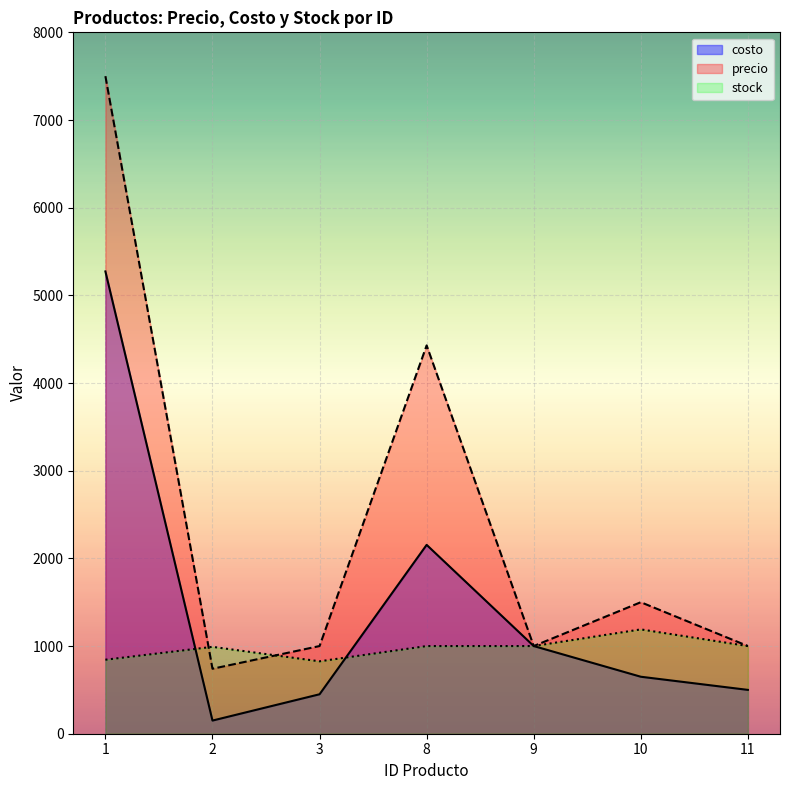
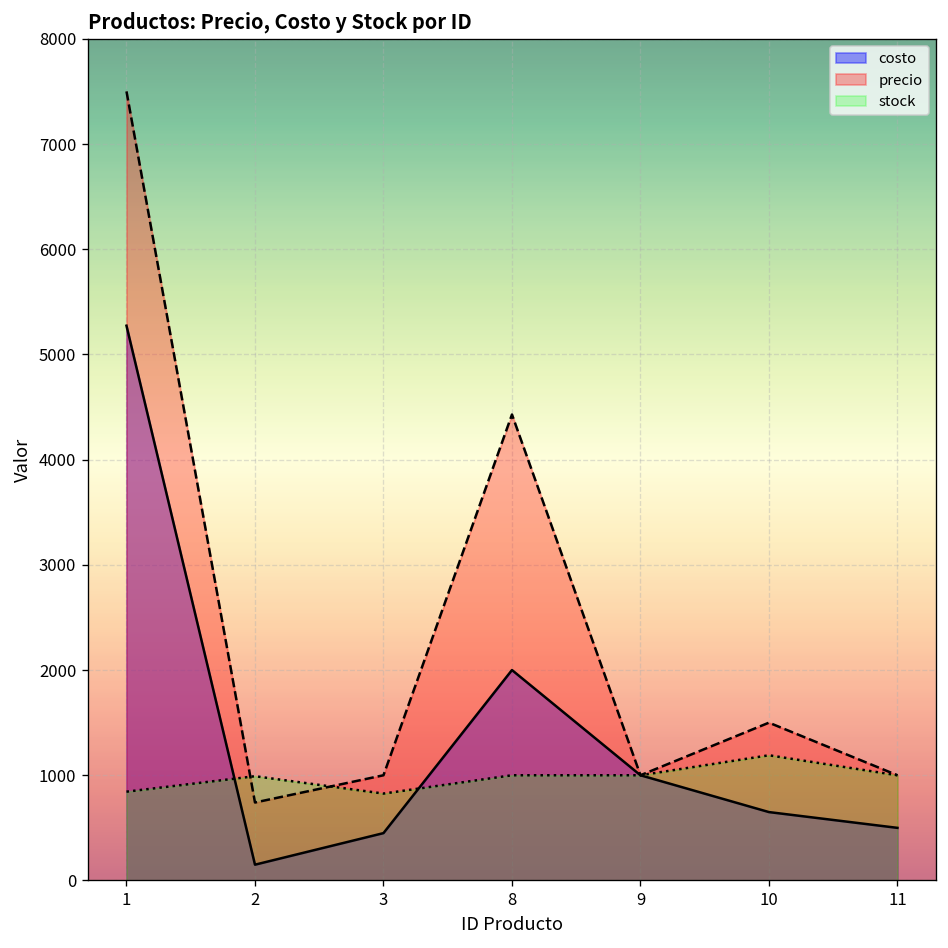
  {
    "costo": {
      "1": 5300,
      "2": 200,
      "3": 500,
-     "8": 2200,
+     "8": 2000,
      "10": 700,
      "11": 500
    },
    "precio": {
      "1": 7500,
      "2": 700,
      "3": 1000,
      "8": 4400,
      "10": 1500
    },
    "stock": {
      "1": 800,
      "2": 1000,
      "3": 800,
      "8": 1000,
      "10": 1200
    }
  }
